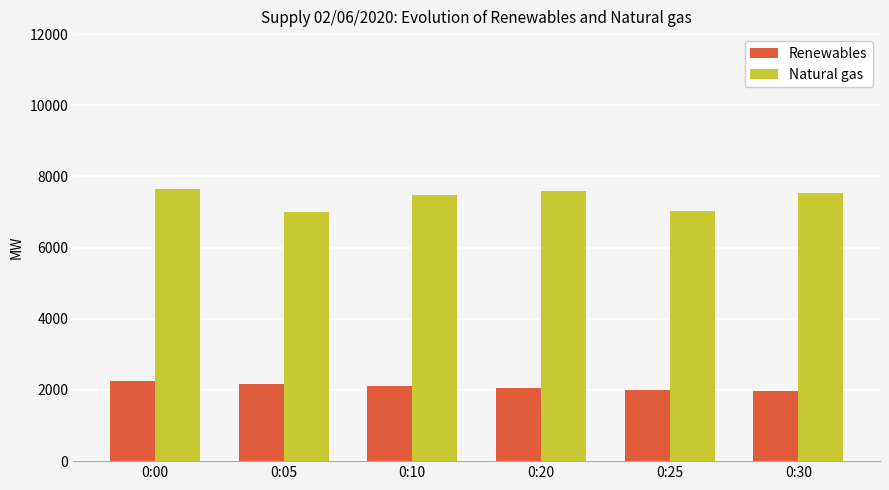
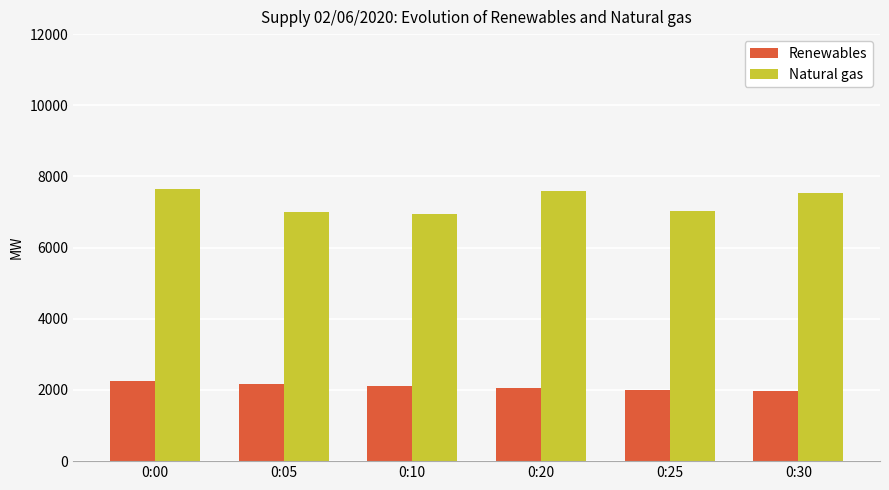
  {
    "Renewables": {
      "0:00": 2200,
      "0:05": 2200,
      "0:10": 2100,
      "0:20": 2100,
      "0:25": 2000,
      "0:30": 2000
    },
    "Natural gas": {
      "0:00": 7700,
      "0:05": 7000,
-     "0:10": 7500,
+     "0:10": 7000,
      "0:20": 7600,
      "0:25": 7000,
      "0:30": 7500
    }
  }
